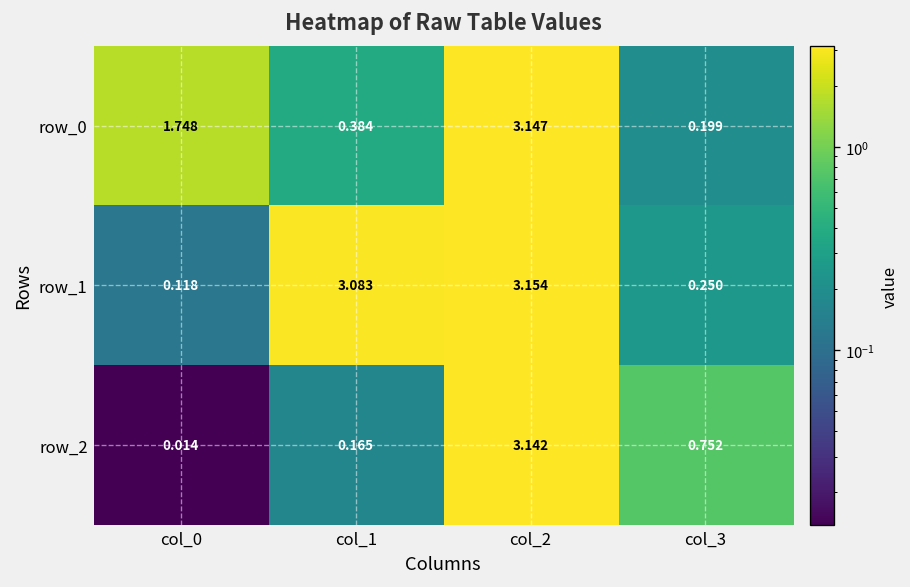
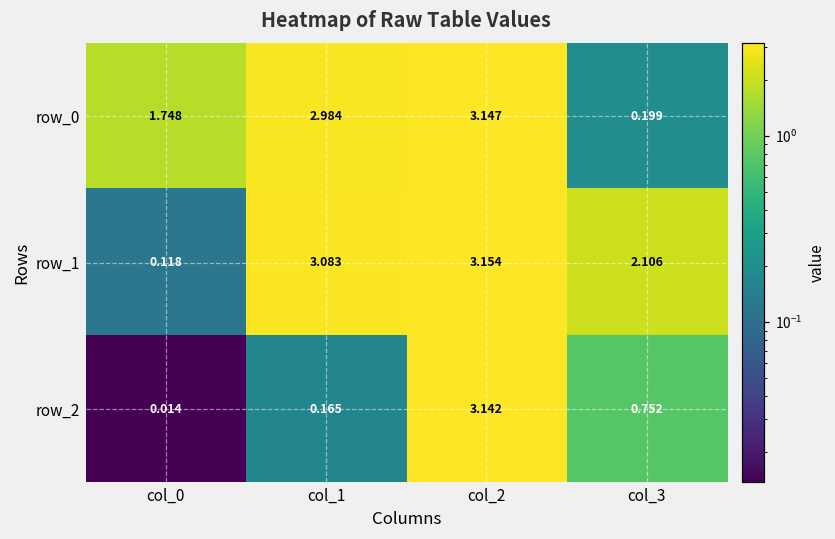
  {
    "row_0": {
      "col_0": 1.748,
-     "col_1": 0.384,
+     "col_1": 2.984,
      "col_2": 3.147,
      "col_3": 0.199
    },
    "row_1": {
      "col_0": 0.118,
      "col_1": 3.083,
      "col_2": 3.154,
-     "col_3": 0.250
+     "col_3": 2.106
    },
    "row_2": {
      "col_0": 0.014,
      "col_1": 0.165,
      "col_2": 3.142,
      "col_3": 0.752
    }
  }
